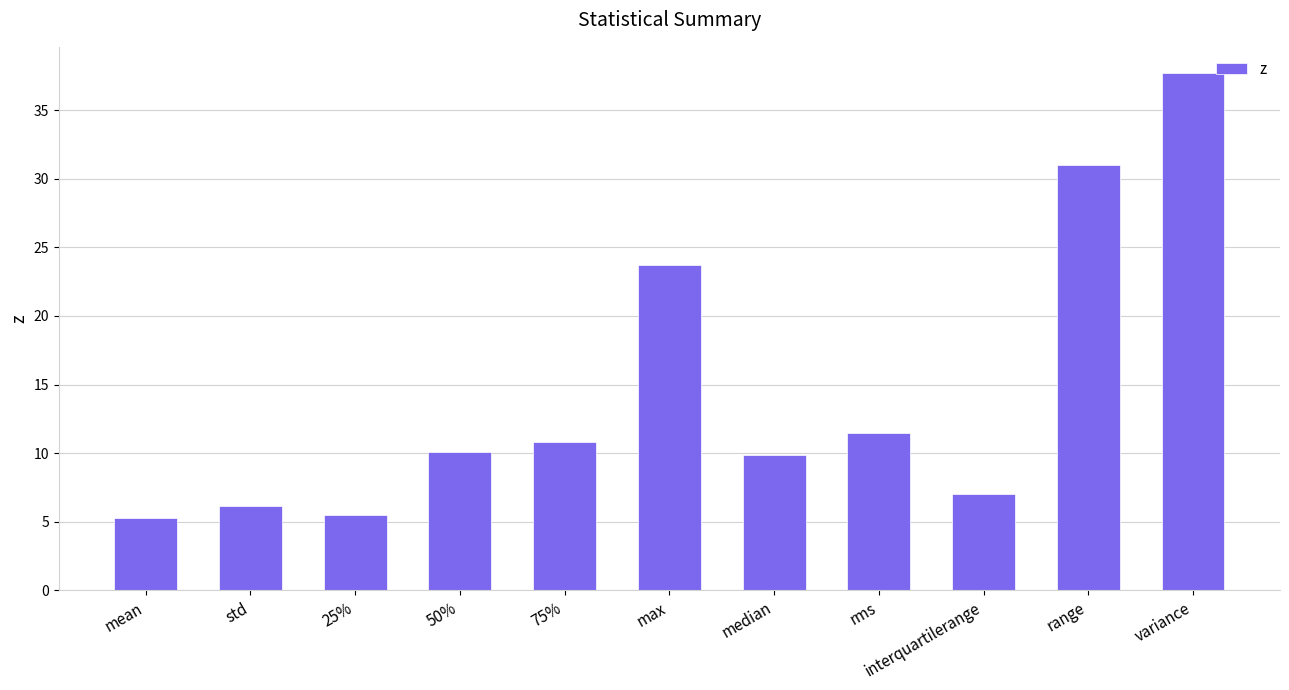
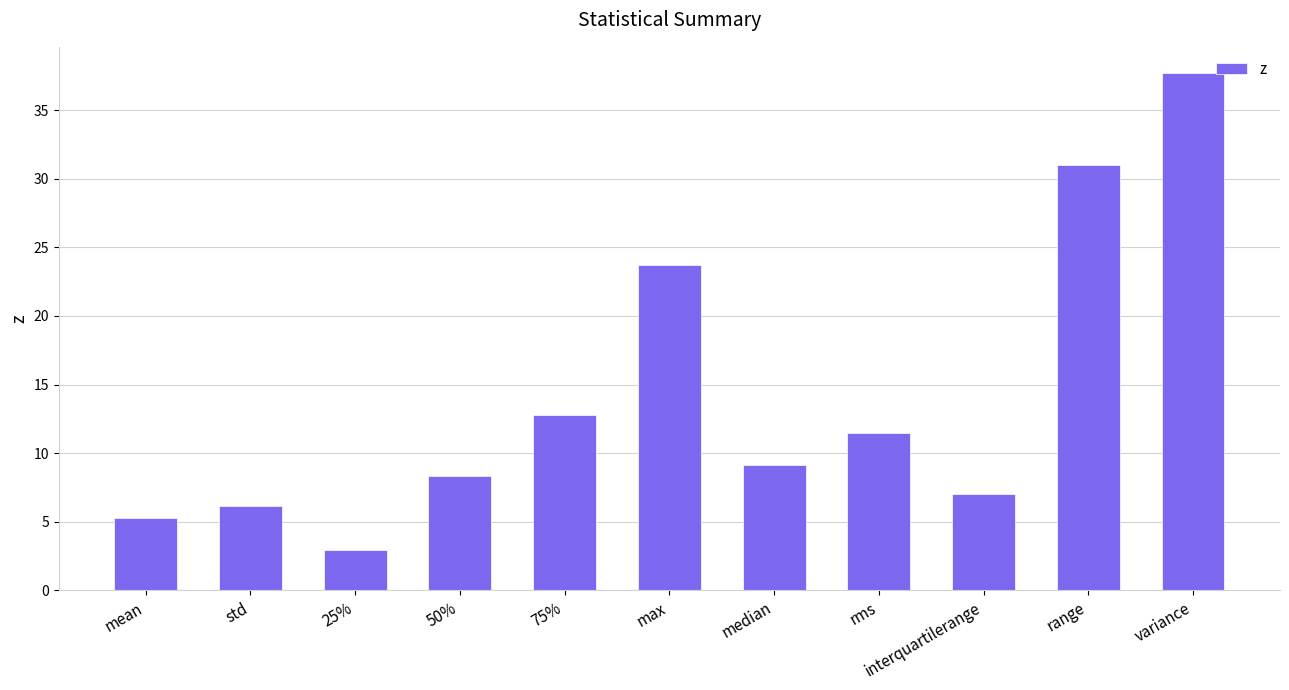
  {
    "mean": 5.3,
    "std": 6.1,
-   "25%": 5.5,
-   "50%": 10.1,
-   "75%": 10.8,
+   "25%": 2.9,
+   "50%": 8.3,
+   "75%": 12.8,
    "max": 23.7,
-   "median": 9.9,
+   "median": 9.1,
    "rms": 11.4,
    "interquartilerange": 7.0,
    "range": 31.0,
    "variance": 37.7
  }
